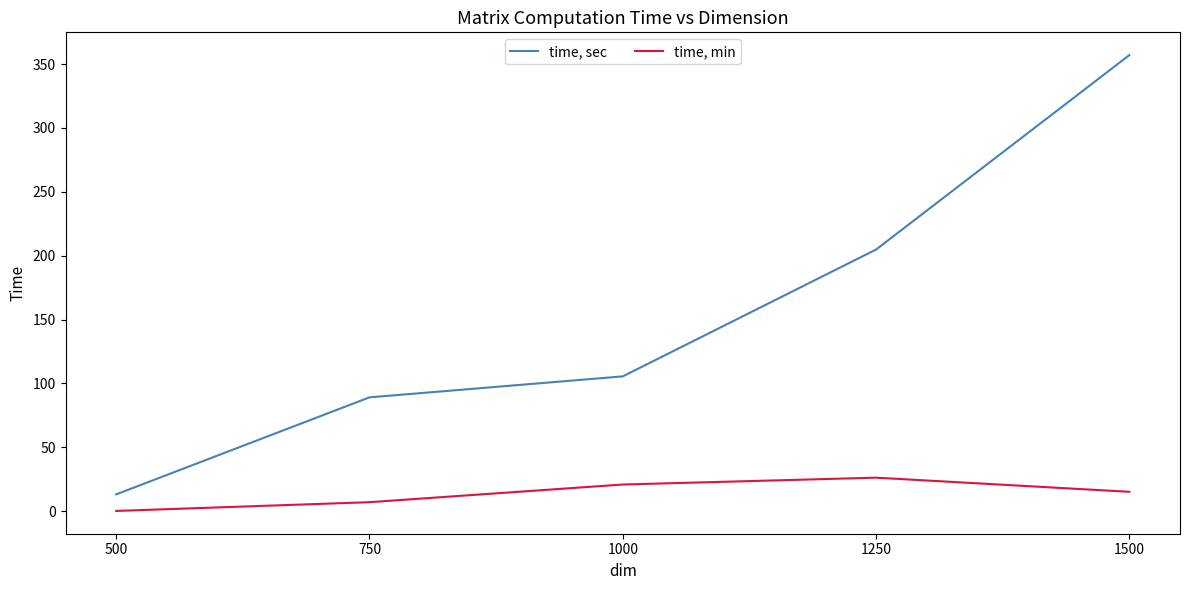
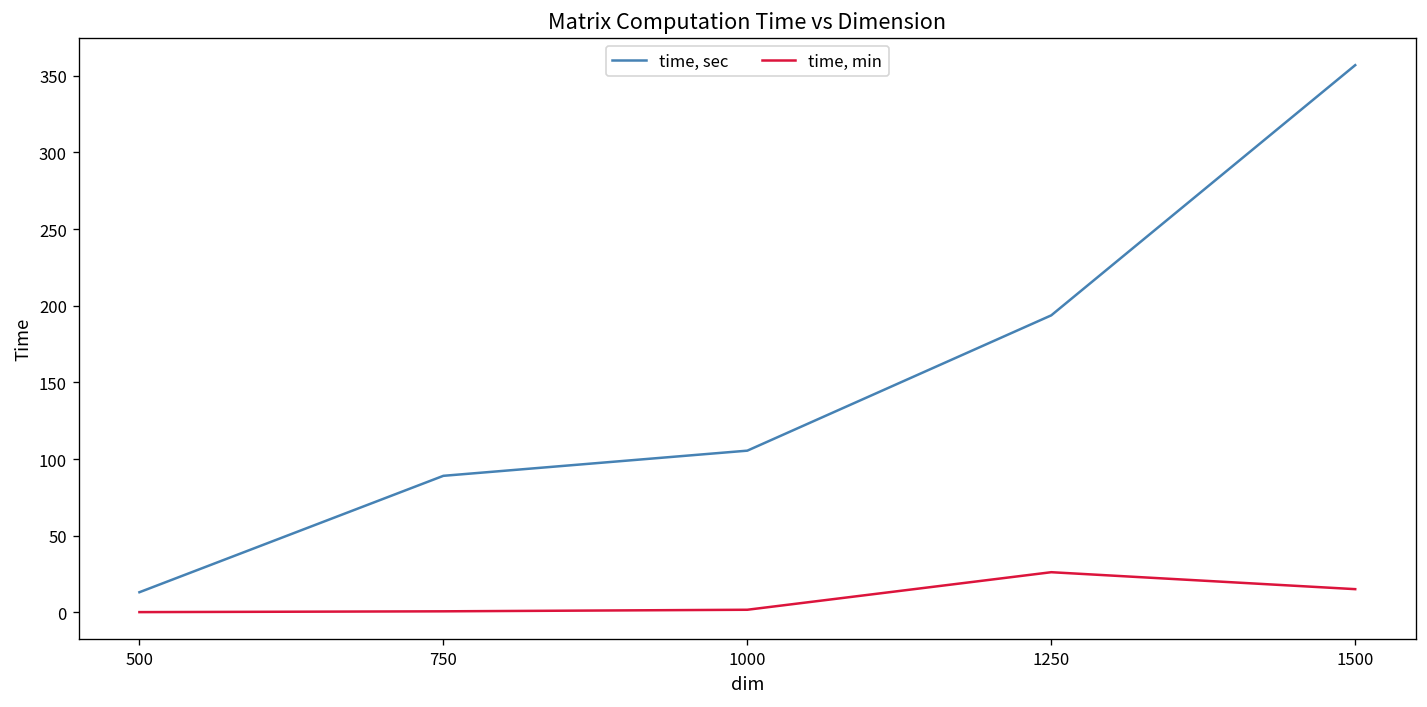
  {
    "time, sec": {
      "500": 13,
      "750": 89,
      "1000": 106,
-     "1250": 205,
+     "1250": 194,
      "1500": 357
    },
    "time, min": {
      "500": 0,
-     "750": 7,
-     "1000": 21,
+     "750": 1,
+     "1000": 2,
      "1250": 26,
      "1500": 15
    }
  }
